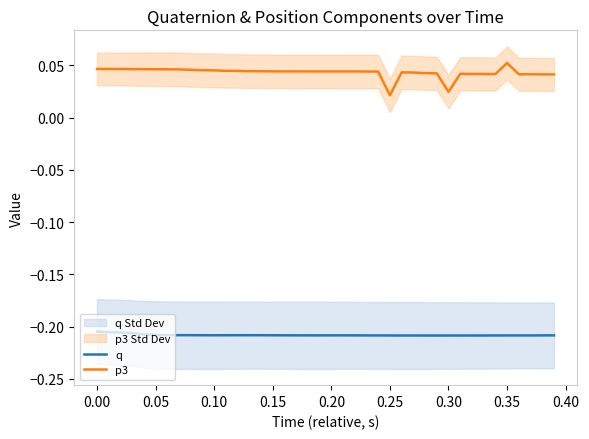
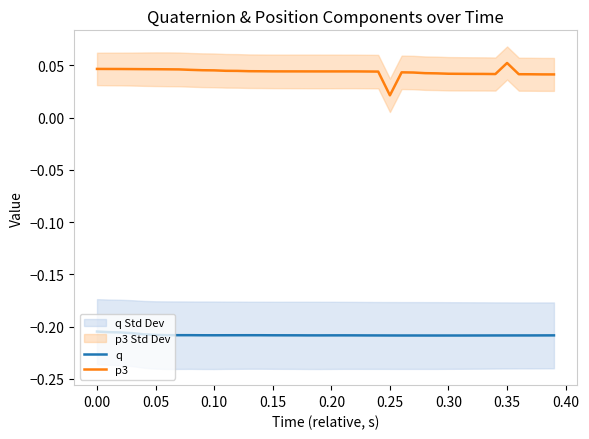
  {
    "q": {
      "0.10": -0.208,
      "0.15": -0.208,
      "0.20": -0.208,
      "0.25": -0.209,
      "0.30": -0.209,
      "0.35": -0.208
    },
    "p3": {
      "0.00": 0.047,
      "0.05": 0.046,
      "0.10": 0.045,
      "0.15": 0.044,
      "0.20": 0.044,
      "0.25": 0.021,
-     "0.30": 0.025,
+     "0.30": 0.042,
      "0.35": 0.052
    }
  }
